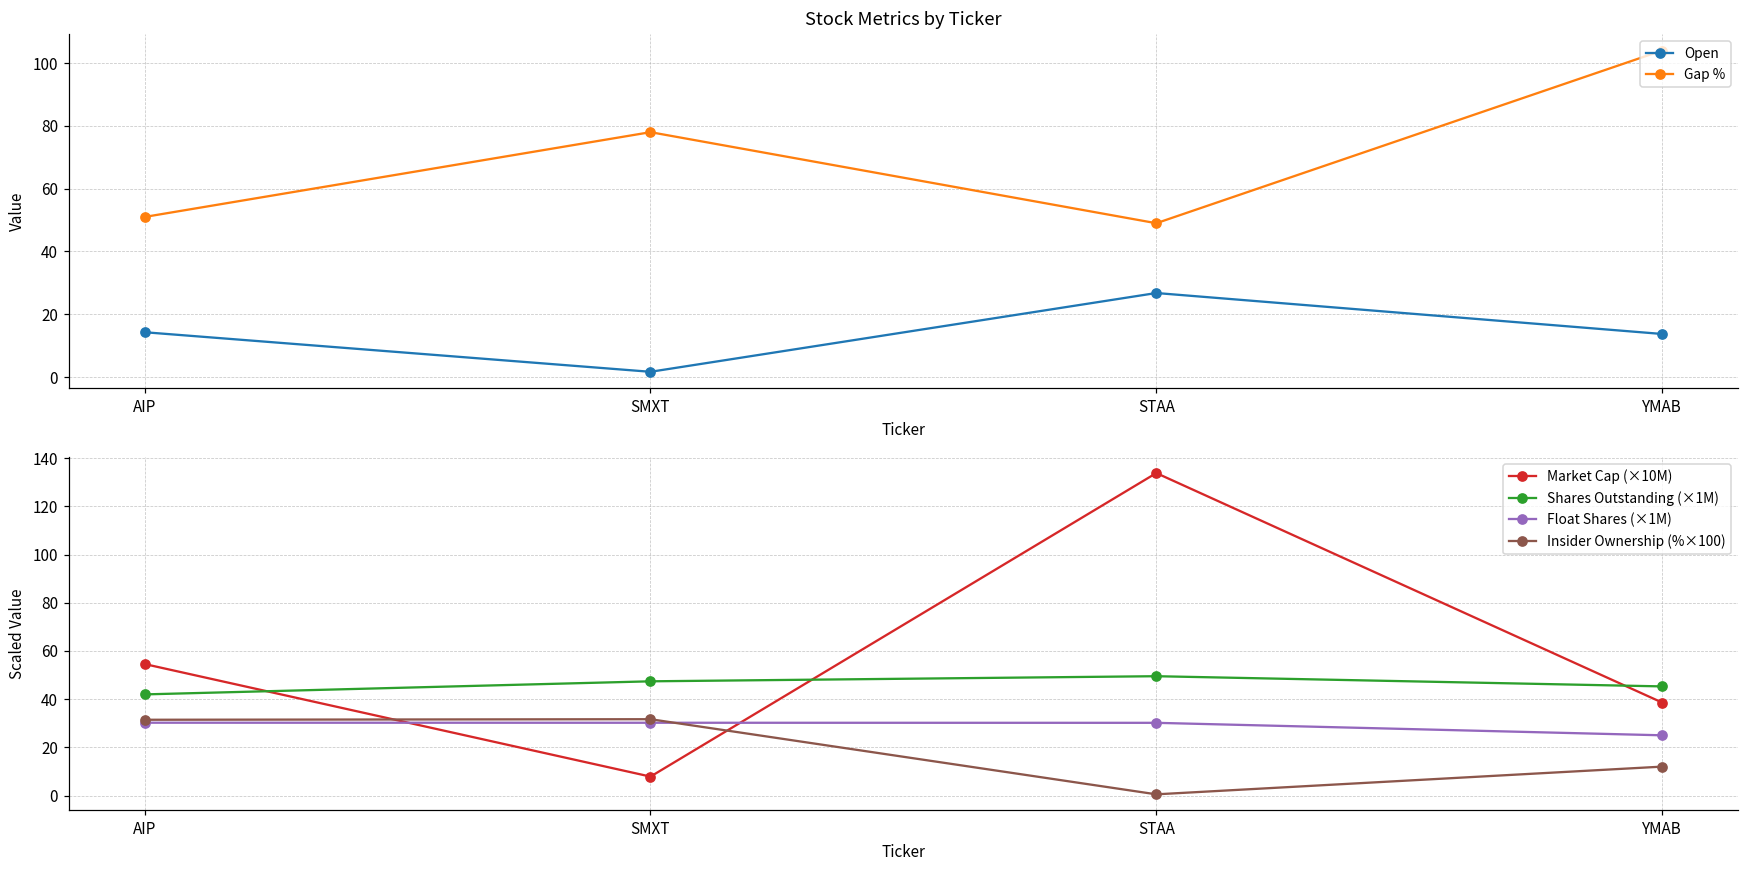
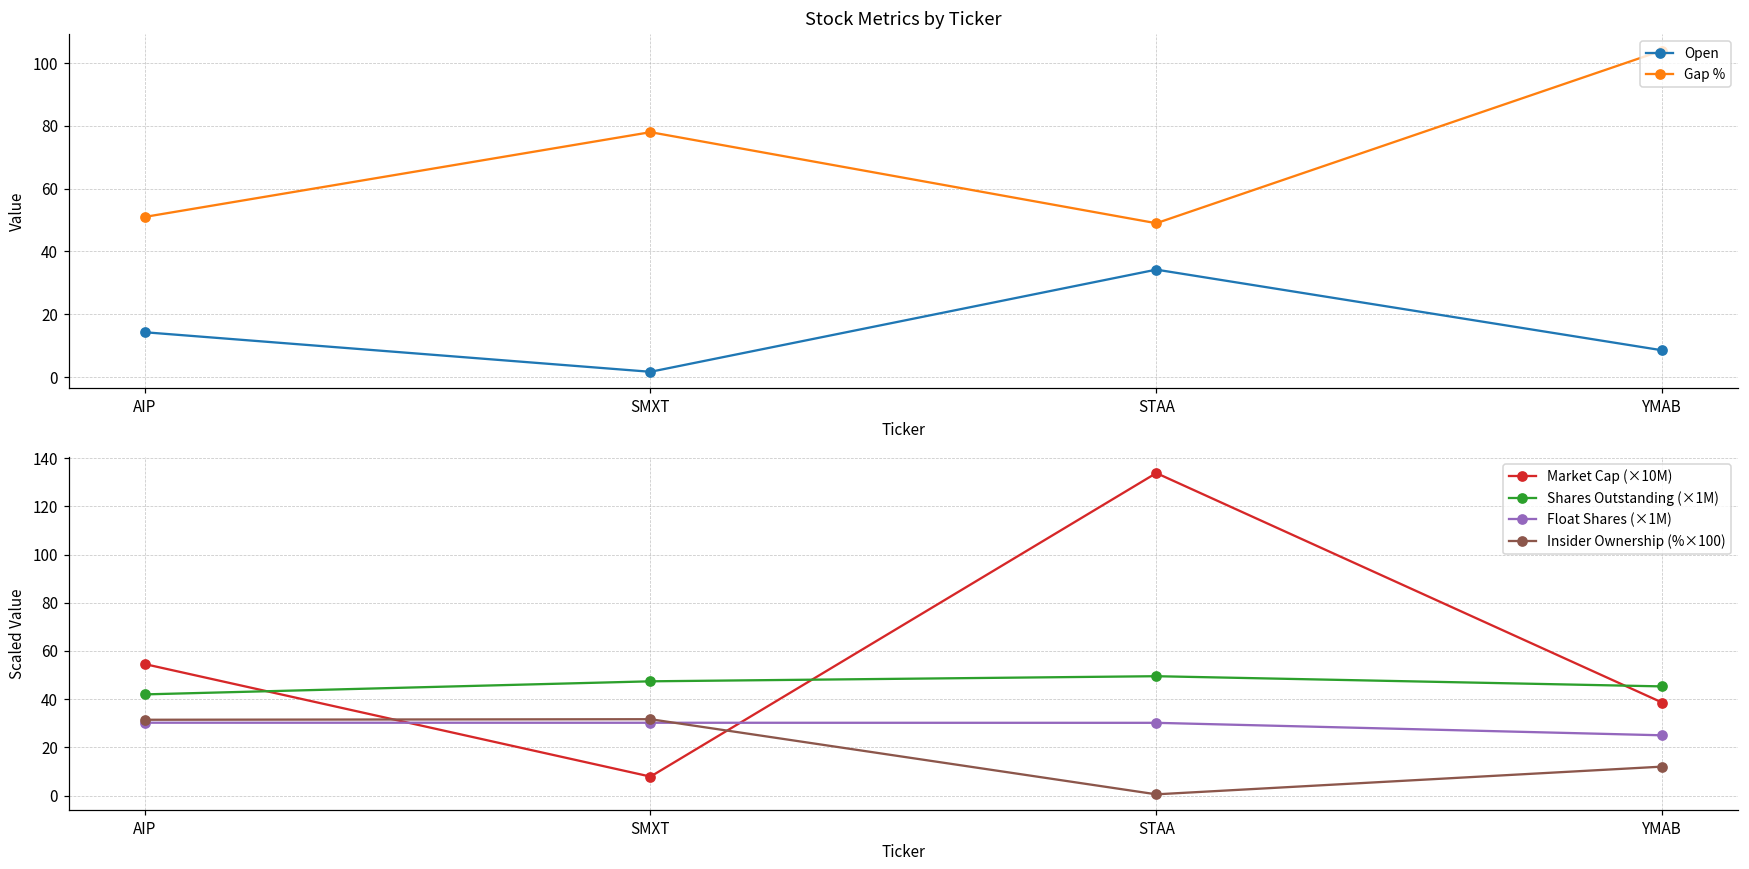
  {
    "Stock Metrics by Ticker": {
      "Open": {
        "AIP": 14,
        "SMXT": 2,
-       "STAA": 27,
-       "YMAB": 14
+       "STAA": 34,
+       "YMAB": 9
      },
      "Gap %": {
        "AIP": 51,
        "SMXT": 78,
        "STAA": 49
      }
    }
  }
